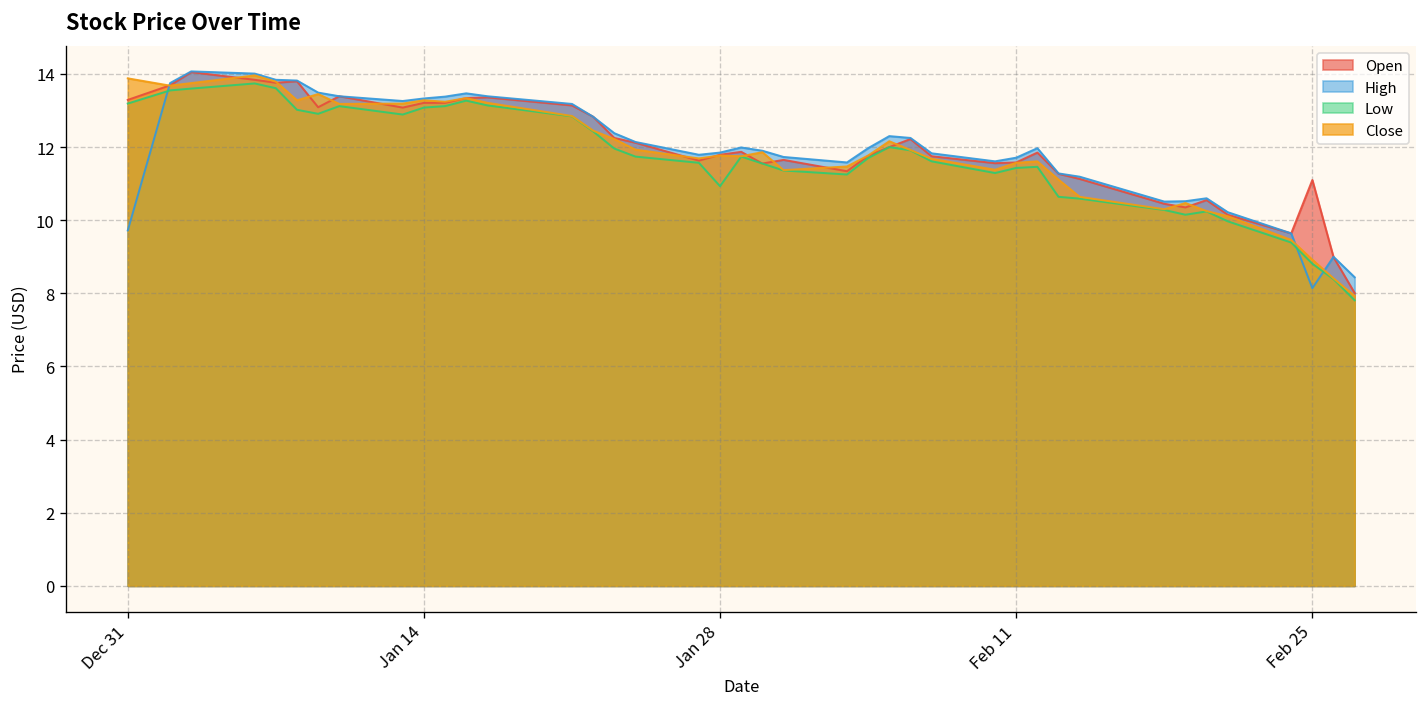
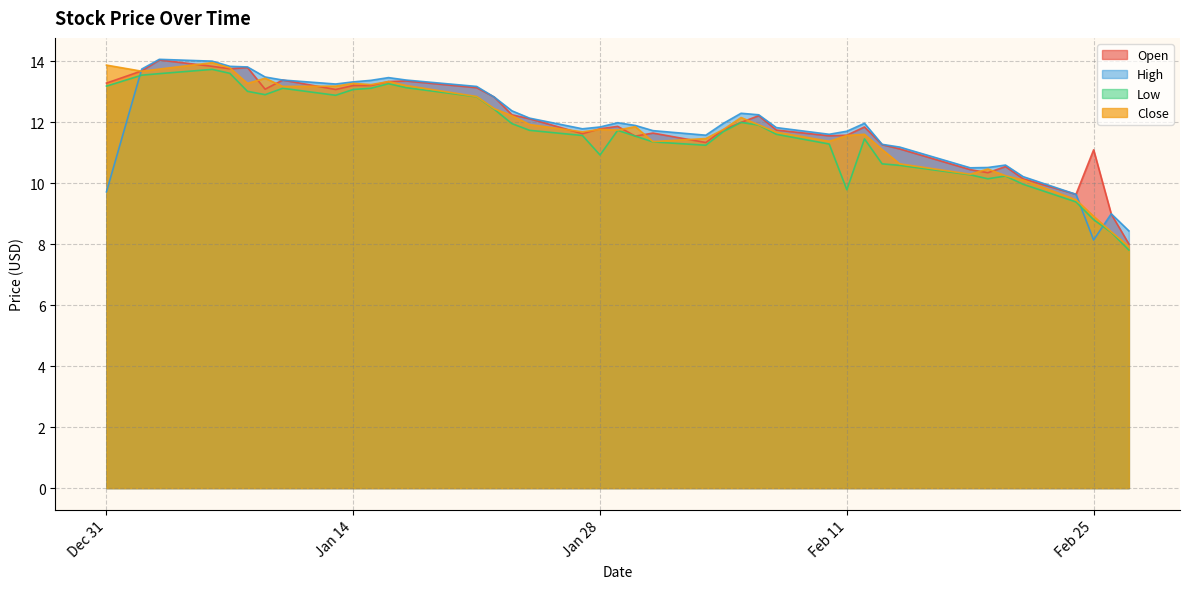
  {
    "Open": {
      "Dec 31": 13.3,
      "Feb 25": 11.1
    },
    "High": {
      "Dec 31": 9.7,
      "Feb 11": 11.7,
      "Feb 25": 8.1
    },
    "Low": {
      "Dec 31": 13.2,
      "Jan 14": 13.1,
      "Jan 28": 10.9,
-     "Feb 11": 11.4,
+     "Feb 11": 9.8,
      "Feb 25": 8.8
    },
    "Close": {
      "Dec 31": 13.9,
      "Feb 25": 8.9
    }
  }
